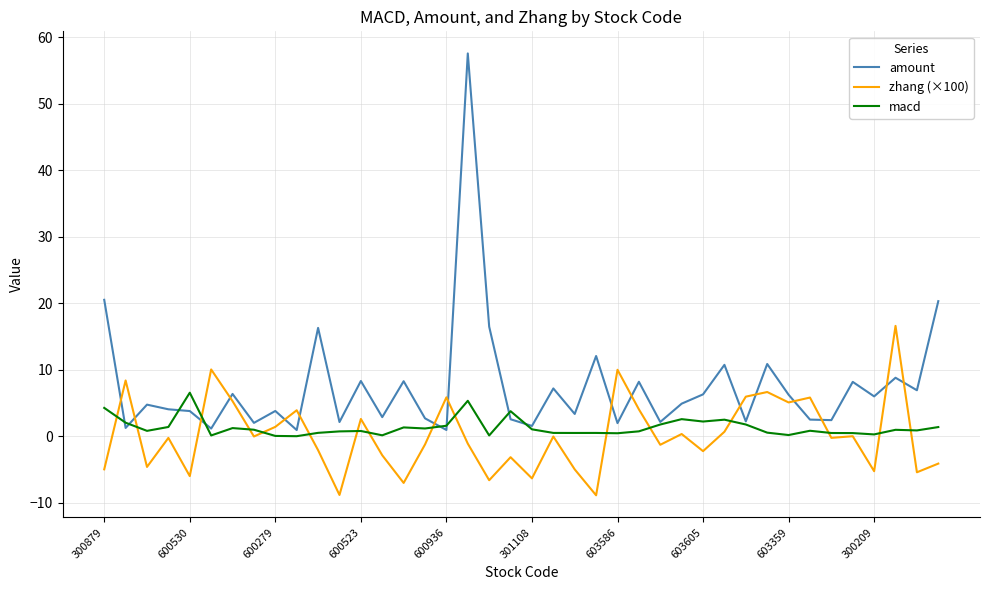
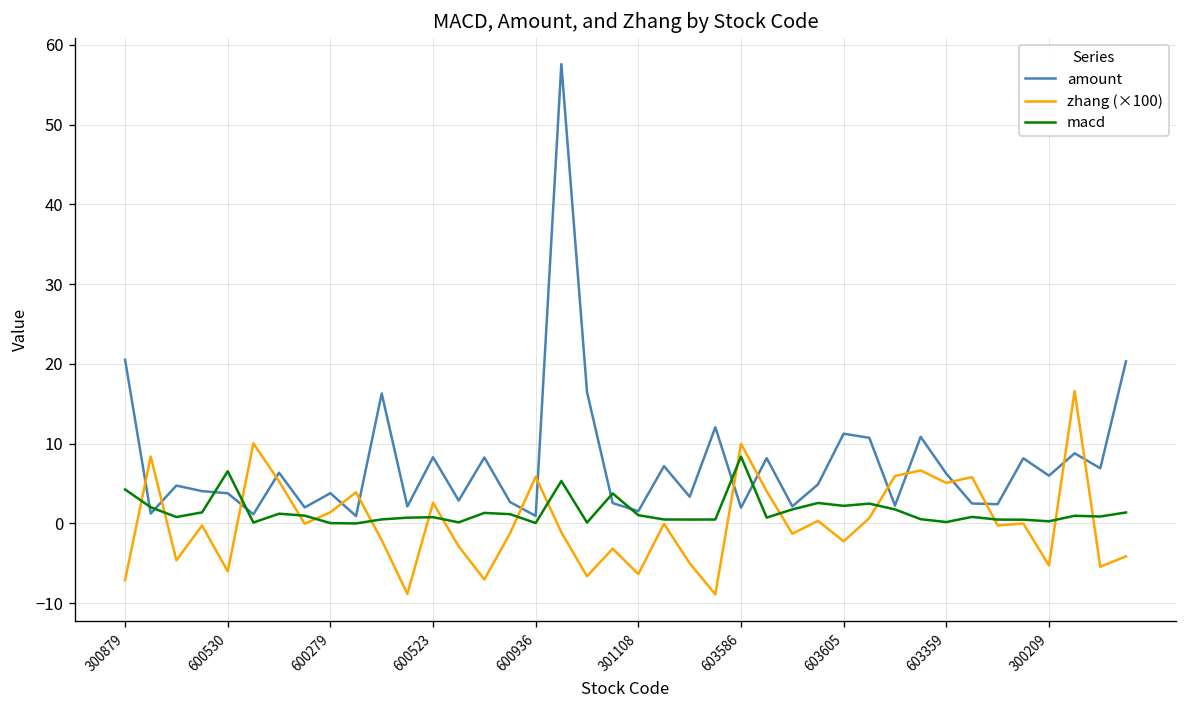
  {
    "amount": {
      "300879": 21,
      "600530": 4,
      "600279": 4,
      "600523": 8,
      "600936": 1,
      "301108": 2,
      "603586": 2,
-     "603605": 6,
+     "603605": 11,
      "603359": 6,
      "300209": 6
    },
    "zhang (×100)": {
-     "300879": -5,
+     "300879": -7,
      "600530": -6,
      "600279": 1,
      "600523": 3,
      "600936": 6,
      "301108": -6,
      "603586": 10,
      "603605": -2,
      "603359": 5,
      "300209": -5
    },
    "macd": {
      "300879": 4,
      "600530": 7,
      "600279": 0,
      "600523": 1,
-     "600936": 2,
+     "600936": 0,
      "301108": 1,
-     "603586": 0,
+     "603586": 8,
      "603605": 2,
      "603359": 0,
      "300209": 0
    }
  }
